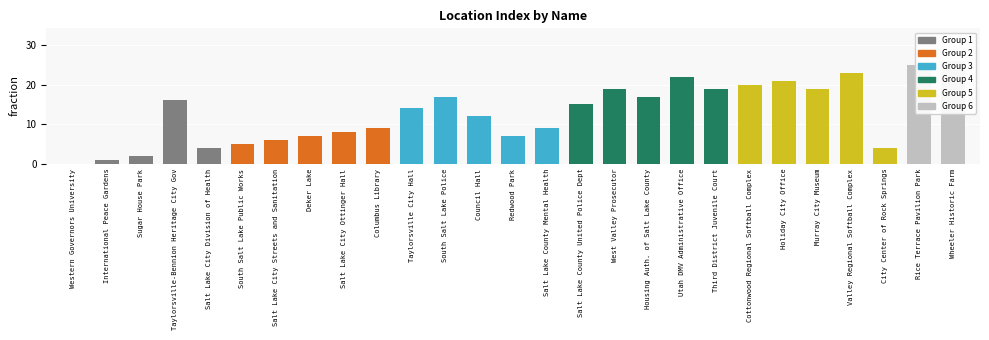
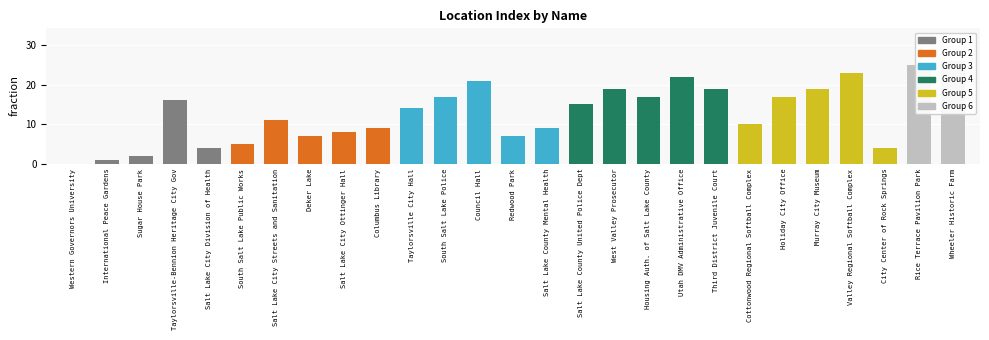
  {
    "Western Governors University": 0,
    "International Peace Gardens": 1,
    "Sugar House Park": 2,
    "Taylorsville-Bennion Heritage City Gov": 16,
    "Salt Lake City Division of Health": 4,
    "South Salt Lake Public Works": 5,
-   "Salt Lake City Streets and Sanitation": 6,
+   "Salt Lake City Streets and Sanitation": 11,
    "Deker Lake": 7,
    "Salt Lake City Ottinger Hall": 8,
    "Columbus Library": 9,
    "Taylorsville City Hall": 14,
    "South Salt Lake Police": 17,
-   "Council Hall": 12,
+   "Council Hall": 21,
    "Redwood Park": 7,
    "Salt Lake County Mental Health": 9,
    "Salt Lake County United Police Dept": 15,
    "West Valley Prosecutor": 19,
    "Housing Auth. of Salt Lake County": 17,
    "Utah DMV Administrative Office": 22,
    "Third District Juvenile Court": 19,
-   "Cottonwood Regional Softball Complex": 20,
-   "Holiday City Office": 21,
+   "Cottonwood Regional Softball Complex": 10,
+   "Holiday City Office": 17,
    "Murray City Museum": 19,
    "Valley Regional Softball Complex": 23,
    "City Center of Rock Springs": 4
  }
